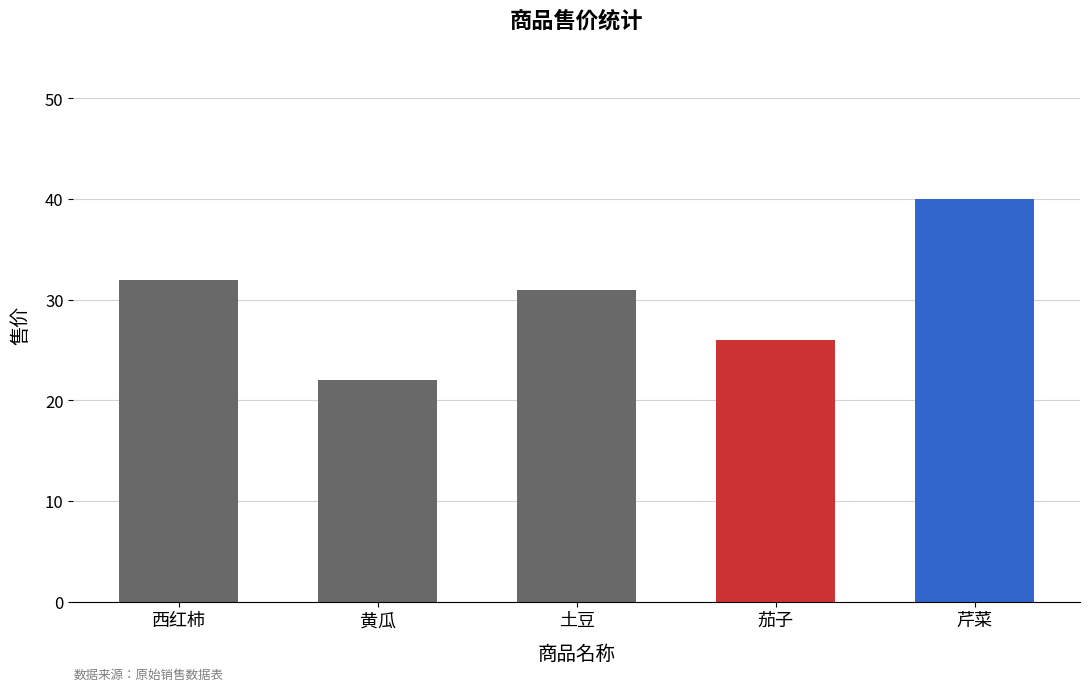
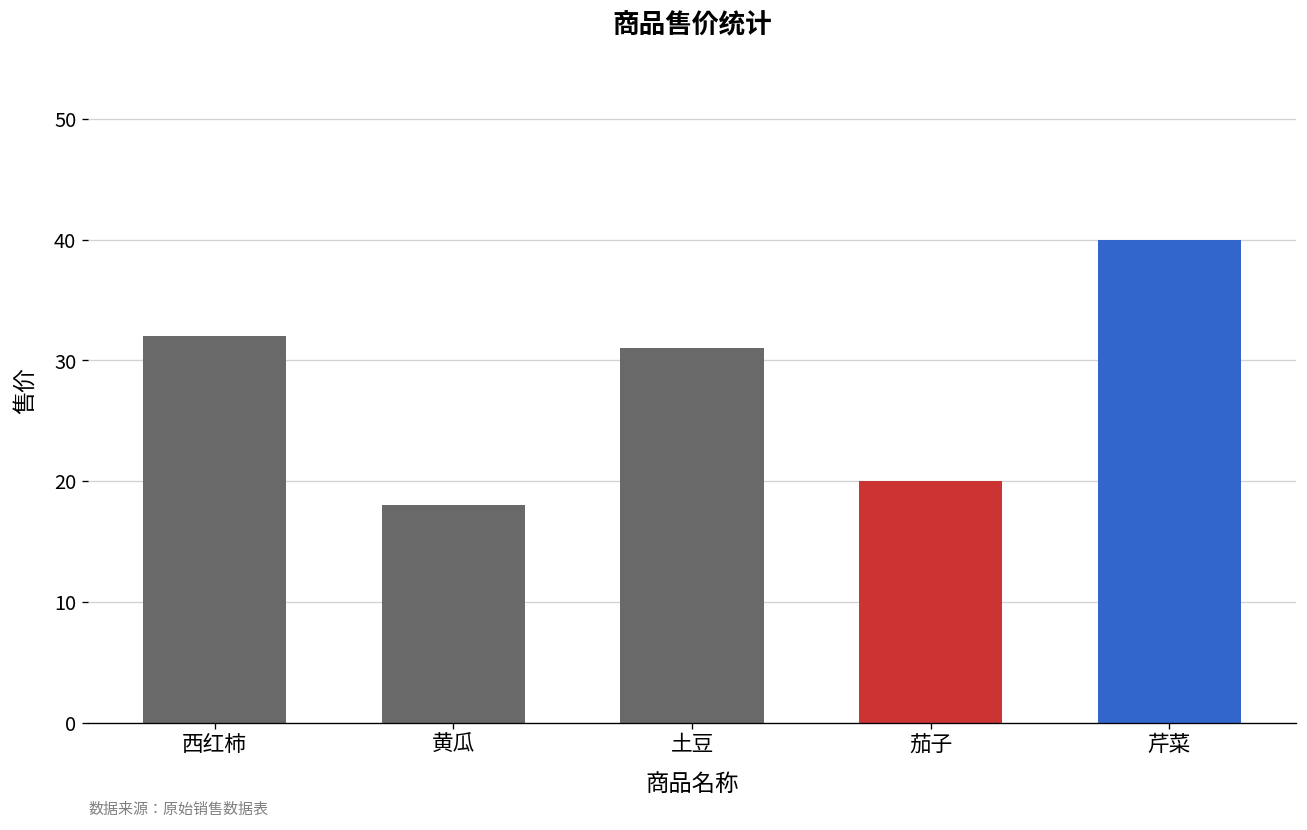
  {
    "西红柿": 32,
-   "黄瓜": 22,
+   "黄瓜": 18,
    "土豆": 31,
-   "茄子": 26,
+   "茄子": 20,
    "芹菜": 40
  }
